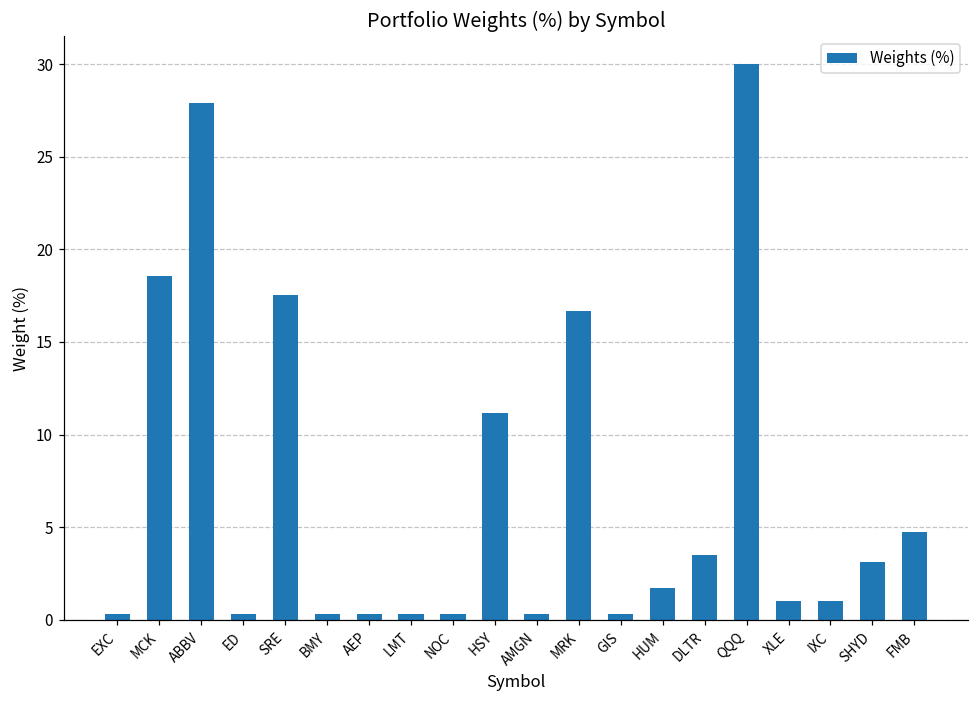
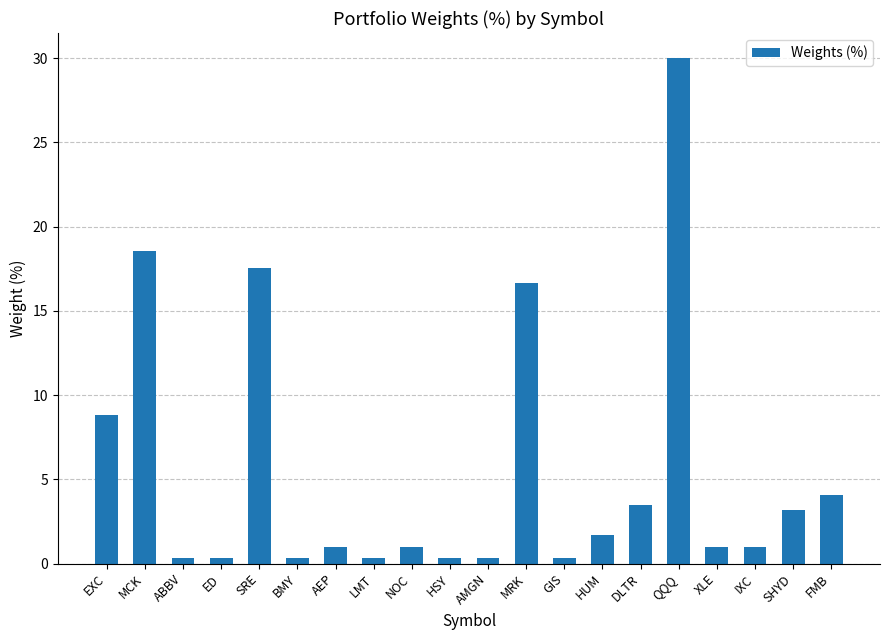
  {
-   "EXC": 0.3,
+   "EXC": 8.8,
    "MCK": 18.5,
-   "ABBV": 27.9,
+   "ABBV": 0.3,
    "ED": 0.3,
    "SRE": 17.5,
    "BMY": 0.3,
-   "AEP": 0.3,
+   "AEP": 1.0,
    "LMT": 0.3,
-   "NOC": 0.3,
-   "HSY": 11.1,
+   "NOC": 1.0,
+   "HSY": 0.3,
    "AMGN": 0.3,
    "MRK": 16.6,
    "GIS": 0.3,
    "HUM": 1.7,
    "DLTR": 3.5,
    "QQQ": 30.0,
    "XLE": 1.0,
    "IXC": 1.0,
    "SHYD": 3.2,
-   "FMB": 4.8
+   "FMB": 4.1
  }
